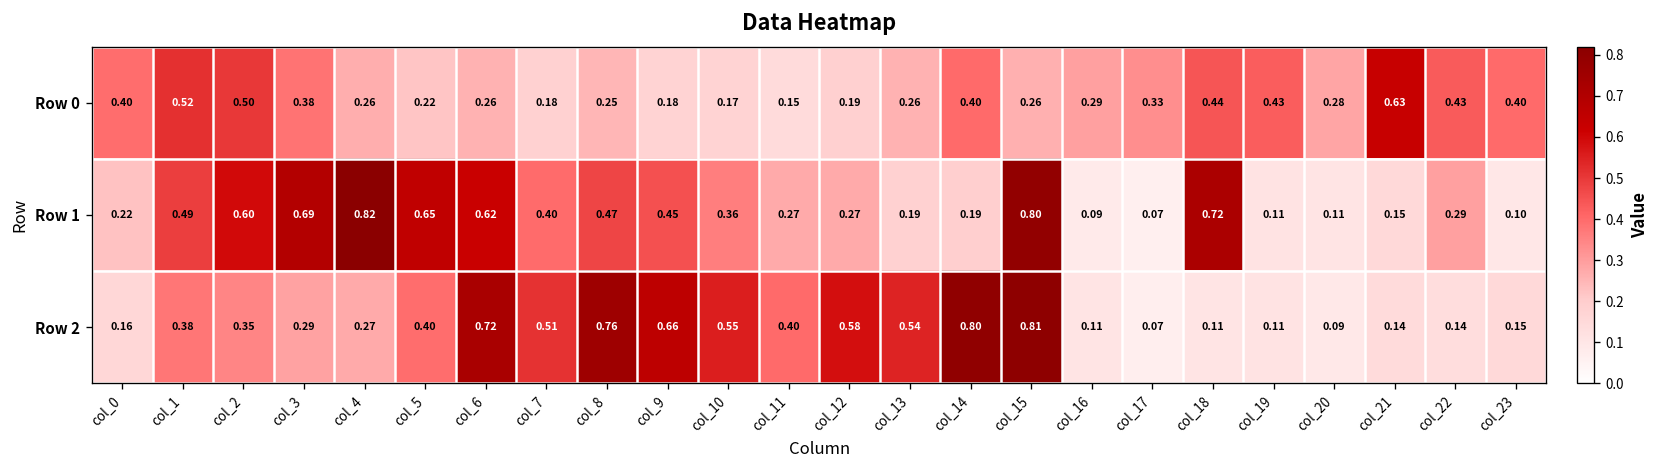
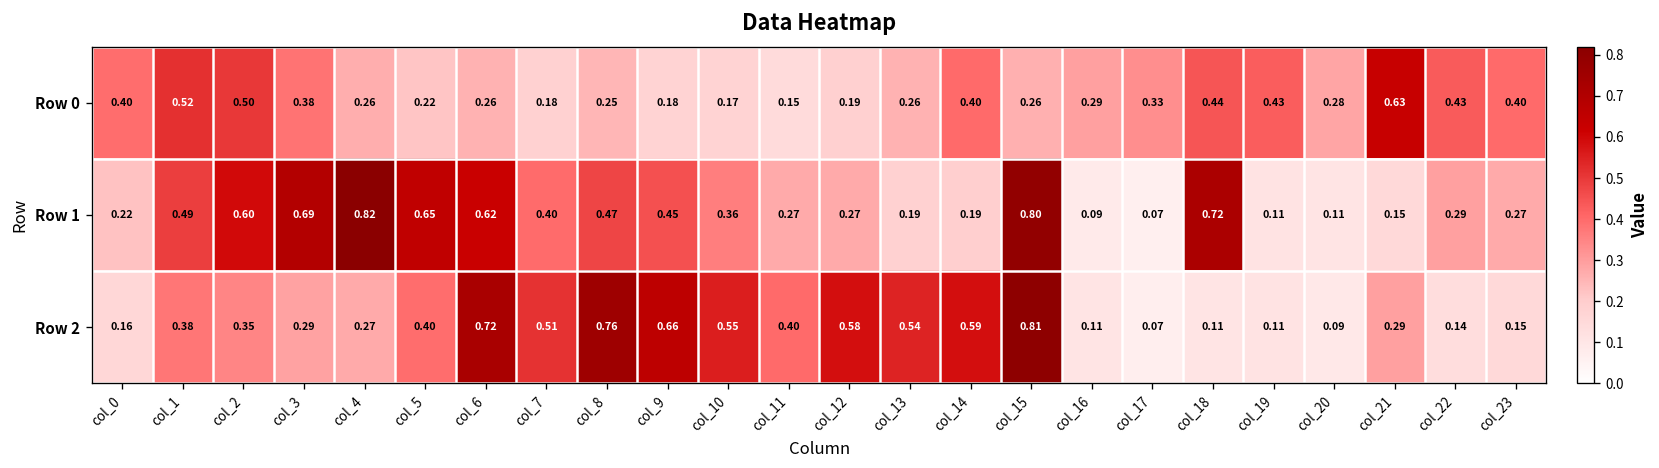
  {
    "Row 0": {
      "col_0": 0.40,
      "col_1": 0.52,
      "col_2": 0.50,
      "col_3": 0.38,
      "col_4": 0.26,
      "col_5": 0.22,
      "col_6": 0.26,
      "col_7": 0.18,
      "col_8": 0.25,
      "col_9": 0.18,
      "col_10": 0.17,
      "col_11": 0.15,
      "col_12": 0.19,
      "col_13": 0.26,
      "col_14": 0.40,
      "col_15": 0.26,
      "col_16": 0.29,
      "col_17": 0.33,
      "col_18": 0.44,
      "col_19": 0.43,
      "col_20": 0.28,
      "col_21": 0.63,
      "col_22": 0.43,
      "col_23": 0.40
    },
    "Row 1": {
      "col_0": 0.22,
      "col_1": 0.49,
      "col_2": 0.60,
      "col_3": 0.69,
      "col_4": 0.82,
      "col_5": 0.65,
      "col_6": 0.62,
      "col_7": 0.40,
      "col_8": 0.47,
      "col_9": 0.45,
      "col_10": 0.36,
      "col_11": 0.27,
      "col_12": 0.27,
      "col_13": 0.19,
      "col_14": 0.19,
      "col_15": 0.80,
      "col_16": 0.09,
      "col_17": 0.07,
      "col_18": 0.72,
      "col_19": 0.11,
      "col_20": 0.11,
      "col_21": 0.15,
      "col_22": 0.29,
-     "col_23": 0.10
+     "col_23": 0.27
    },
    "Row 2": {
      "col_0": 0.16,
      "col_1": 0.38,
      "col_2": 0.35,
      "col_3": 0.29,
      "col_4": 0.27,
      "col_5": 0.40,
      "col_6": 0.72,
      "col_7": 0.51,
      "col_8": 0.76,
      "col_9": 0.66,
      "col_10": 0.55,
      "col_11": 0.40,
      "col_12": 0.58,
      "col_13": 0.54,
-     "col_14": 0.80,
+     "col_14": 0.59,
      "col_15": 0.81,
      "col_16": 0.11,
      "col_17": 0.07,
      "col_18": 0.11,
      "col_19": 0.11,
      "col_20": 0.09,
-     "col_21": 0.14,
+     "col_21": 0.29,
      "col_22": 0.14,
      "col_23": 0.15
    }
  }
